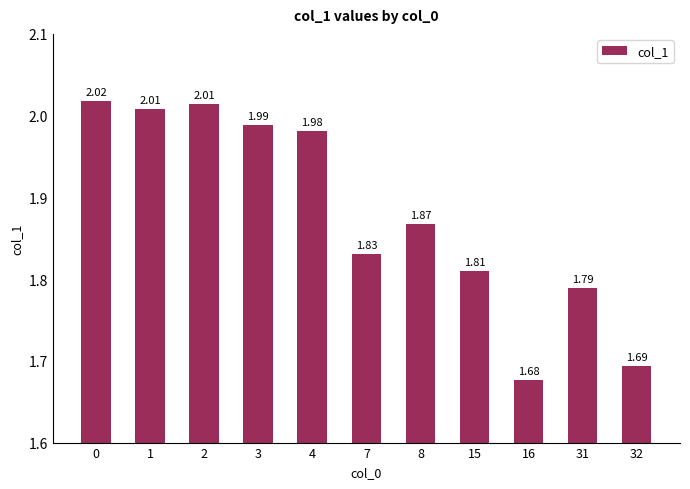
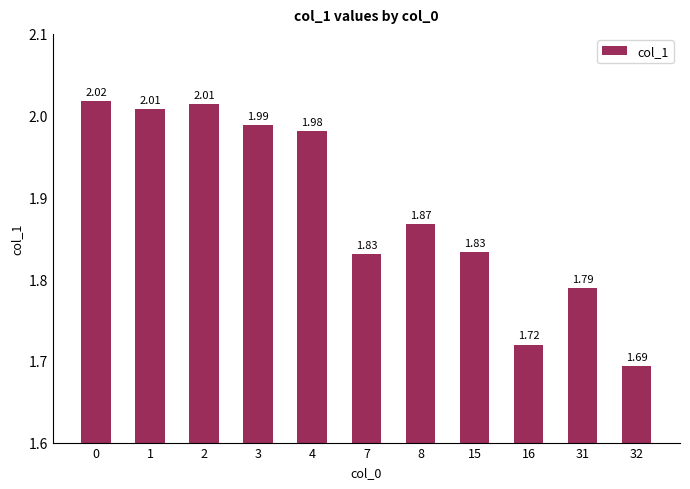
  {
    "0": 2.02,
    "1": 2.01,
    "2": 2.01,
    "3": 1.99,
    "4": 1.98,
    "7": 1.83,
    "8": 1.87,
-   "15": 1.81,
-   "16": 1.68,
+   "15": 1.83,
+   "16": 1.72,
    "31": 1.79,
    "32": 1.69
  }
